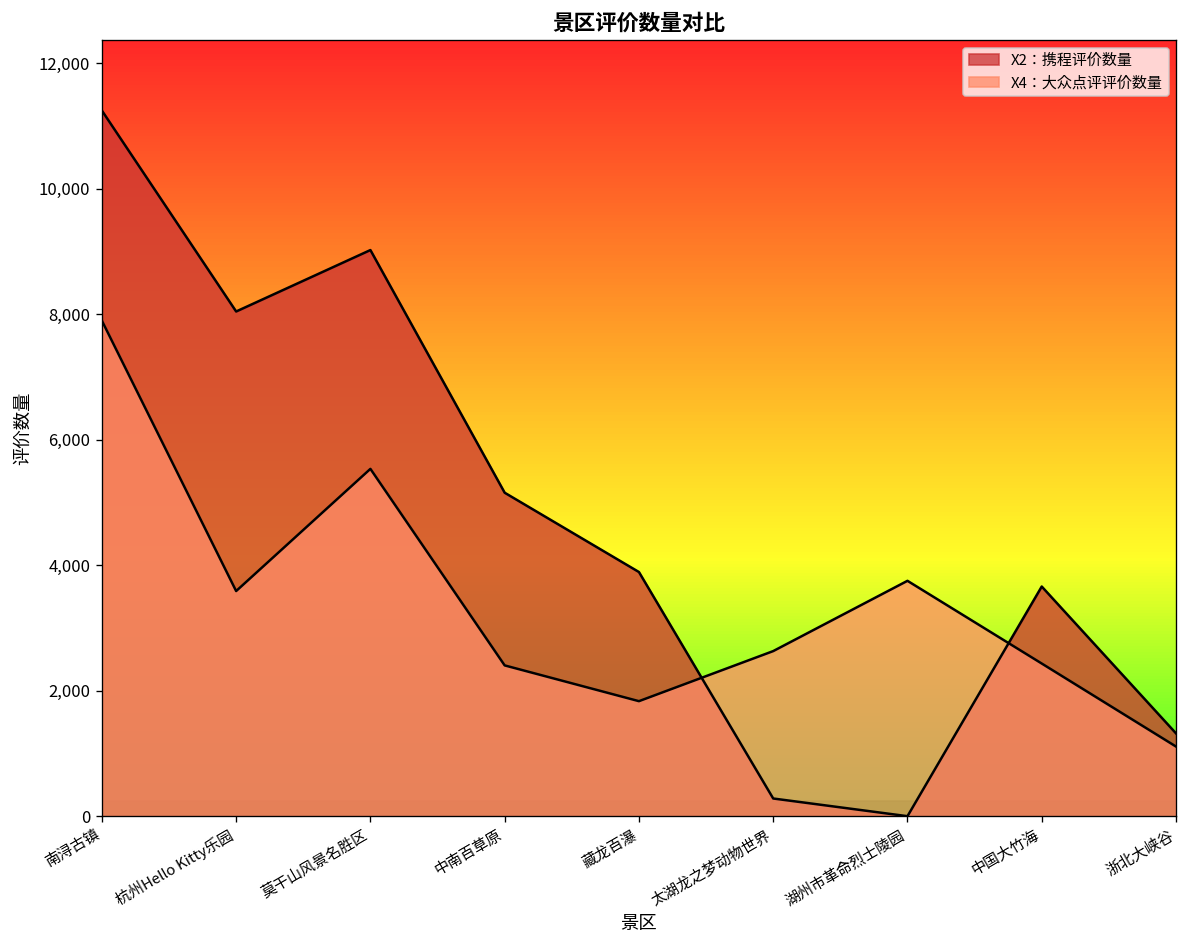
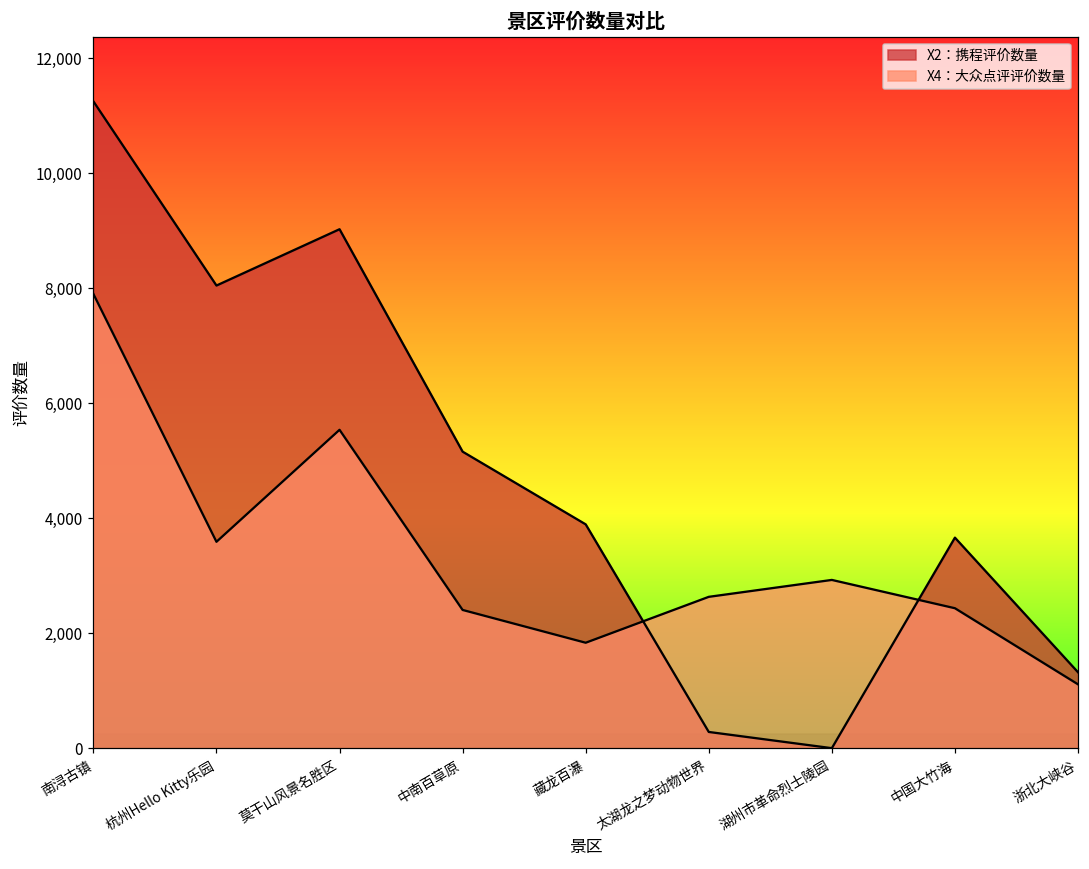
  {
    "X2：携程评价数量": {
      "南浔古镇": "11,200",
      "杭州Hello Kitty乐园": "8,000",
      "莫干山风景名胜区": "9,000",
      "中南百草原": "5,200",
      "藏龙百瀑": "3,900",
      "太湖龙之梦动物世界": "300",
      "中国大竹海": "3,700",
      "浙北大峡谷": "1,300"
    },
    "X4：大众点评评价数量": {
      "南浔古镇": "7,900",
      "杭州Hello Kitty乐园": "3,600",
      "莫干山风景名胜区": "5,500",
      "中南百草原": "2,400",
      "藏龙百瀑": "1,800",
      "太湖龙之梦动物世界": "2,600",
-     "湖州市革命烈士陵园": "3,800",
+     "湖州市革命烈士陵园": "2,900",
      "中国大竹海": "2,400",
      "浙北大峡谷": "1,100"
    }
  }
